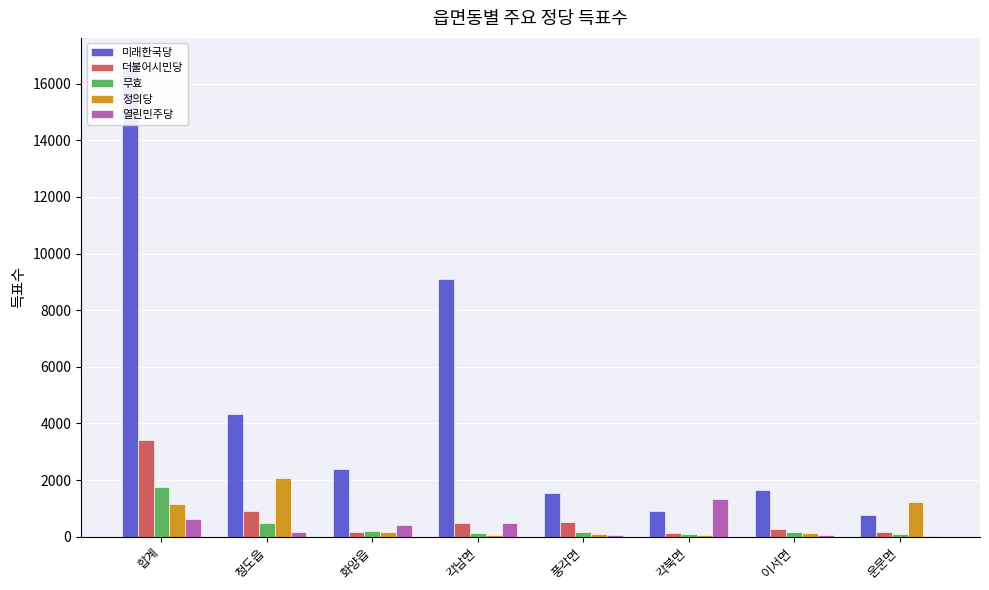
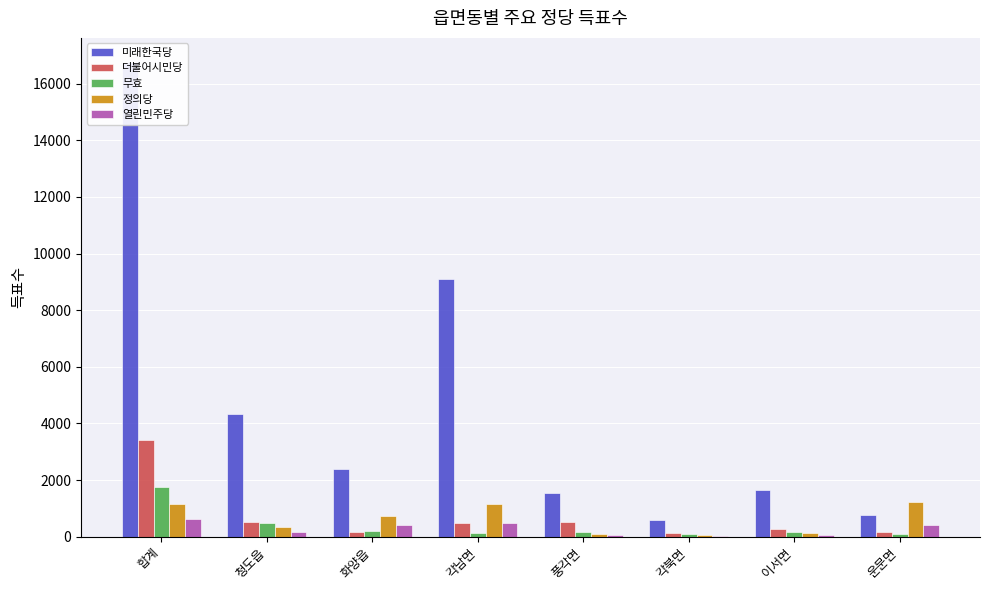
  {
    "미래한국당": {
      "청도읍": 4300,
      "화양읍": 2400,
      "각남면": 9100,
      "풍각면": 1600,
-     "각북면": 900,
+     "각북면": 600,
      "이서면": 1600,
      "운문면": 800
    },
    "더불어시민당": {
      "합계": 3400,
-     "청도읍": 900,
+     "청도읍": 500,
      "화양읍": 100,
      "각남면": 500,
      "풍각면": 500,
      "각북면": 100,
      "이서면": 300,
      "운문면": 200
    },
    "무효": {
      "합계": 1800,
      "청도읍": 500,
      "화양읍": 200,
      "각남면": 100,
      "풍각면": 200,
      "이서면": 200,
      "운문면": 100
    },
    "정의당": {
      "합계": 1200,
-     "청도읍": 2100,
-     "화양읍": 200,
-     "각남면": 100,
+     "청도읍": 300,
+     "화양읍": 700,
+     "각남면": 1100,
      "이서면": 100,
      "운문면": 1200
    },
    "열린민주당": {
      "합계": 600,
      "청도읍": 100,
      "화양읍": 400,
      "각남면": 500,
-     "각북면": 1300,
-     "운문면": 0
+     "각북면": 0,
+     "운문면": 400
    }
  }
